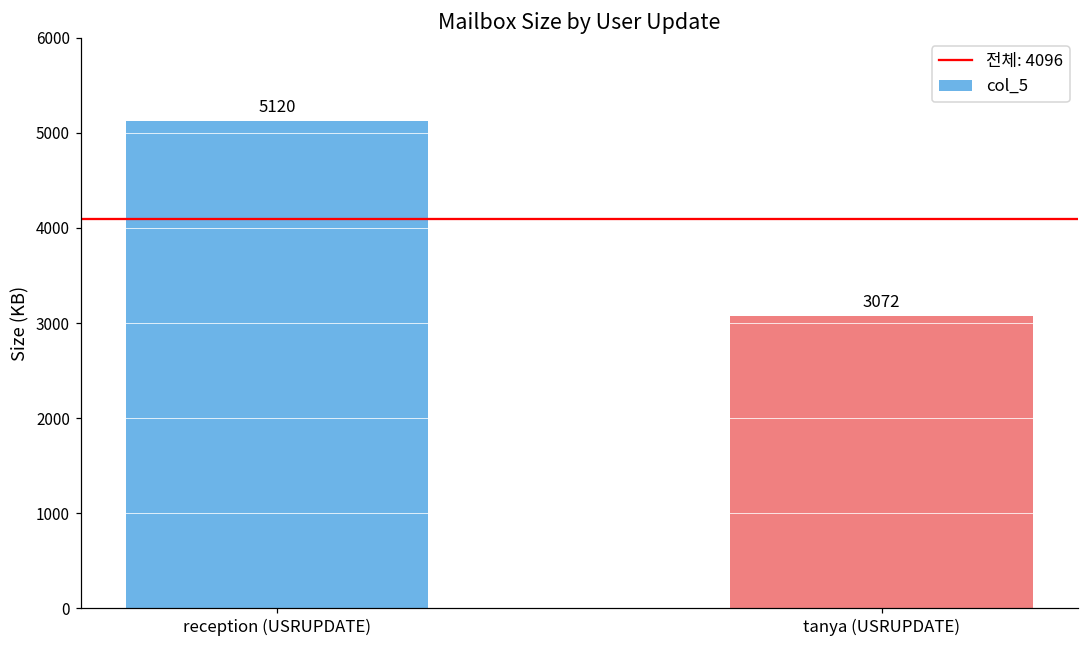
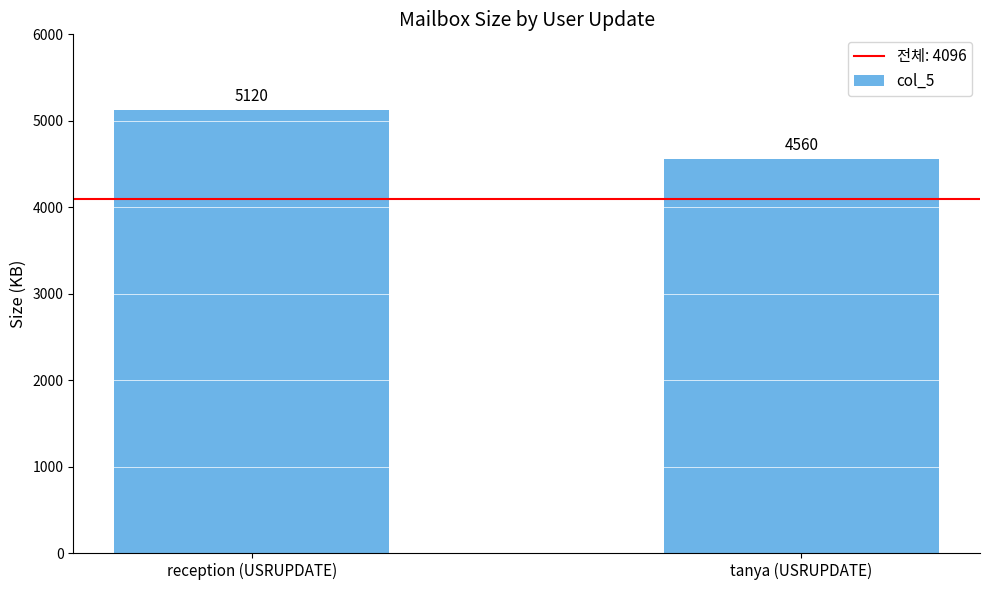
  {
    "reception (USRUPDATE)": 5120,
-   "tanya (USRUPDATE)": 3072
+   "tanya (USRUPDATE)": 4560
  }
